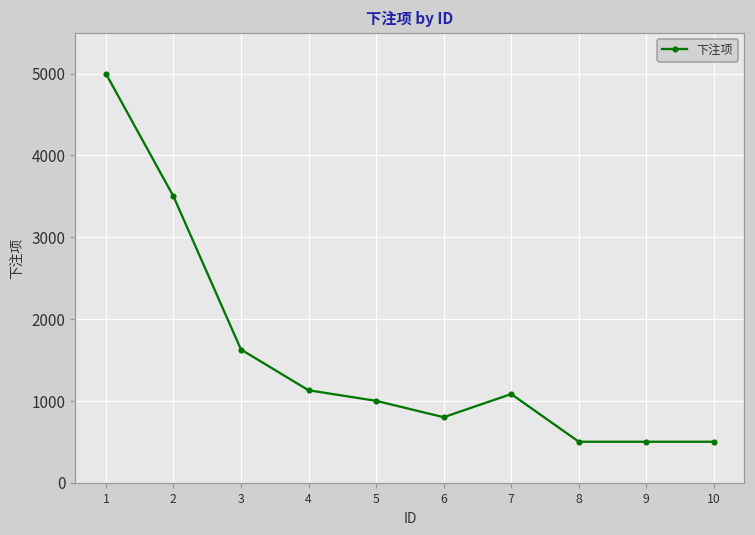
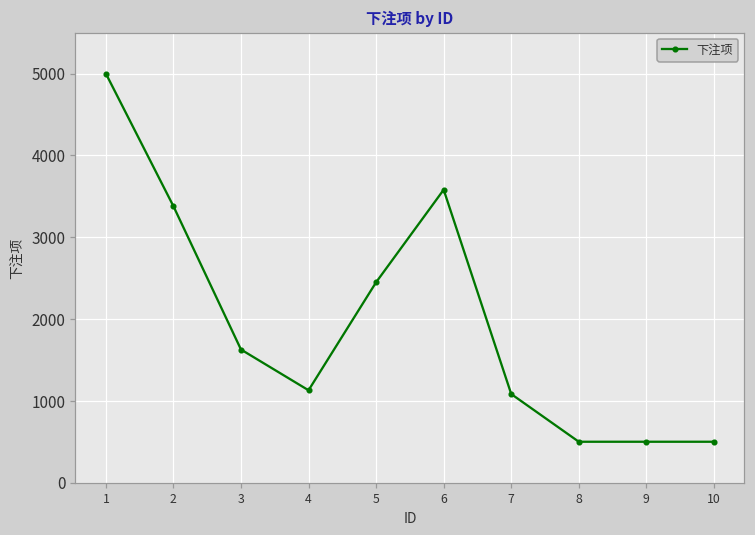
  {
    "1": 5000,
-   "2": 3500,
+   "2": 3400,
    "3": 1600,
    "4": 1100,
-   "5": 1000,
-   "6": 800,
+   "5": 2400,
+   "6": 3600,
    "7": 1100,
    "8": 500,
    "9": 500,
    "10": 500
  }
